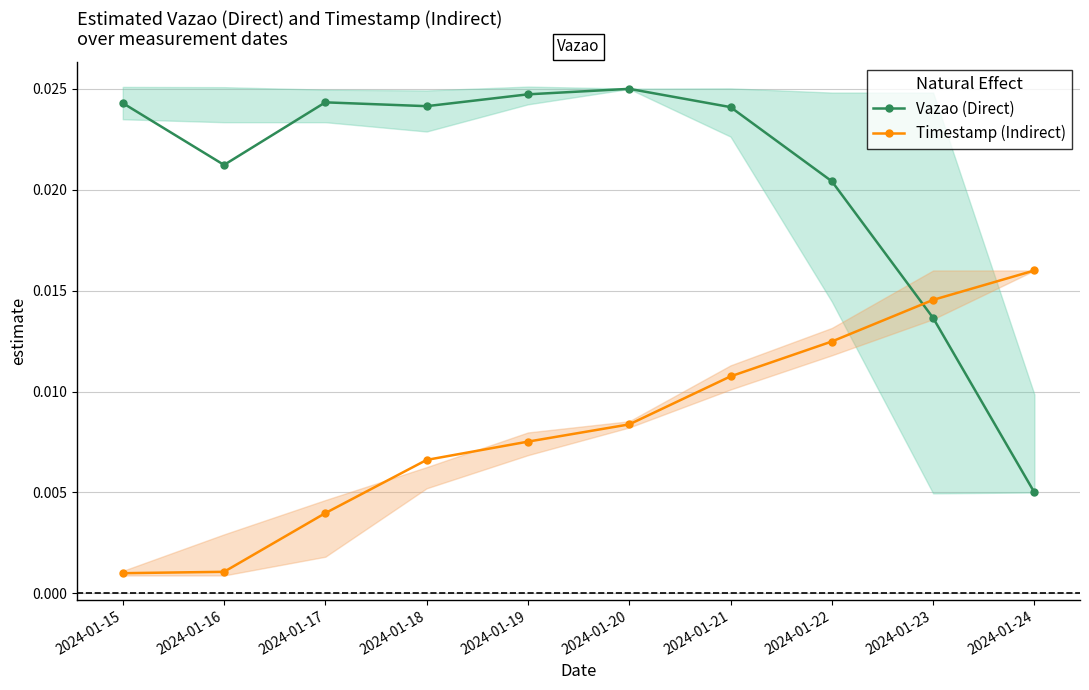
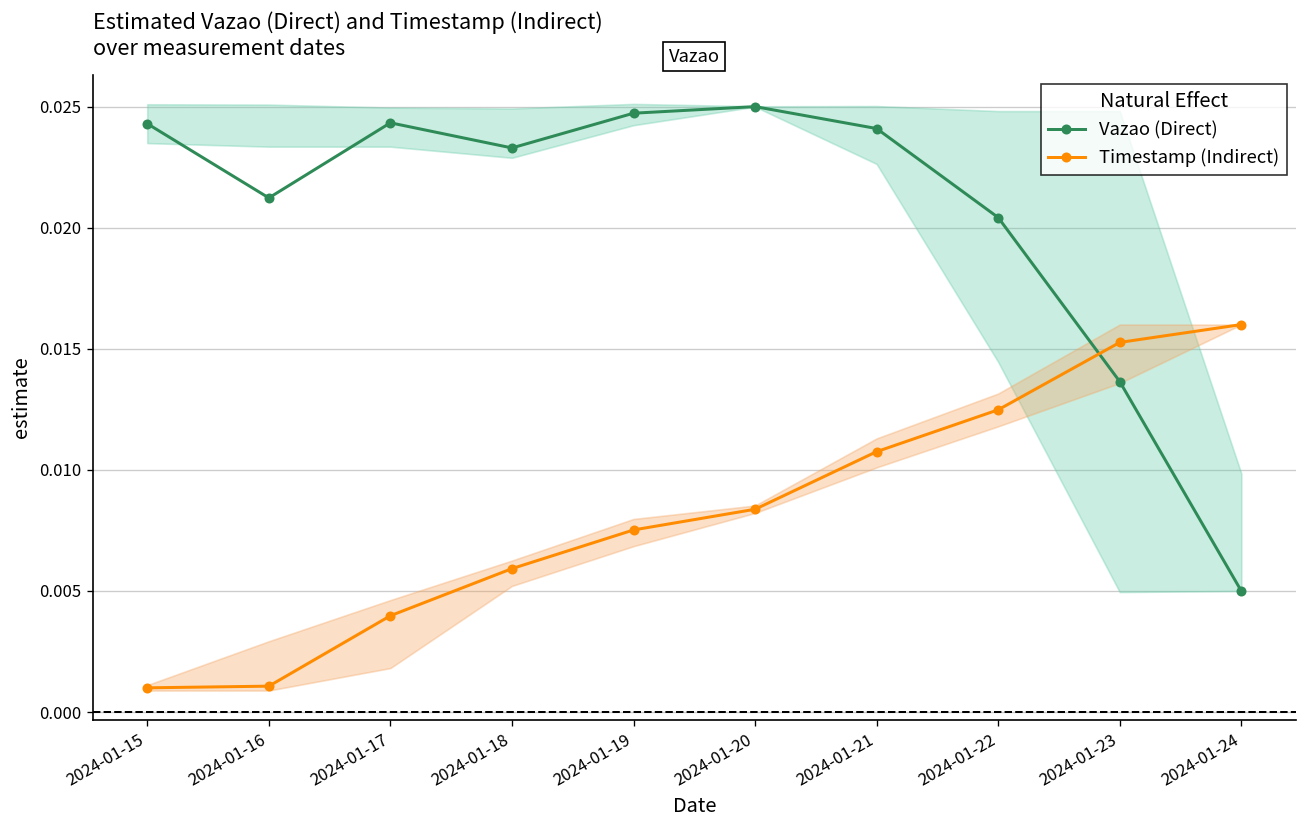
  {
    "Vazao (Direct)": {
      "2024-01-15": 0.0243,
      "2024-01-16": 0.0212,
      "2024-01-17": 0.0243,
-     "2024-01-18": 0.0241,
+     "2024-01-18": 0.0233,
      "2024-01-19": 0.0247,
      "2024-01-21": 0.0241,
      "2024-01-22": 0.0204,
      "2024-01-23": 0.0136,
      "2024-01-24": 0.0050
    },
    "Timestamp (Indirect)": {
      "2024-01-16": 0.0011,
      "2024-01-17": 0.0040,
-     "2024-01-18": 0.0066,
+     "2024-01-18": 0.0059,
      "2024-01-19": 0.0075,
      "2024-01-20": 0.0084,
      "2024-01-21": 0.0108,
      "2024-01-22": 0.0125,
-     "2024-01-23": 0.0145
+     "2024-01-23": 0.0153
    }
  }
